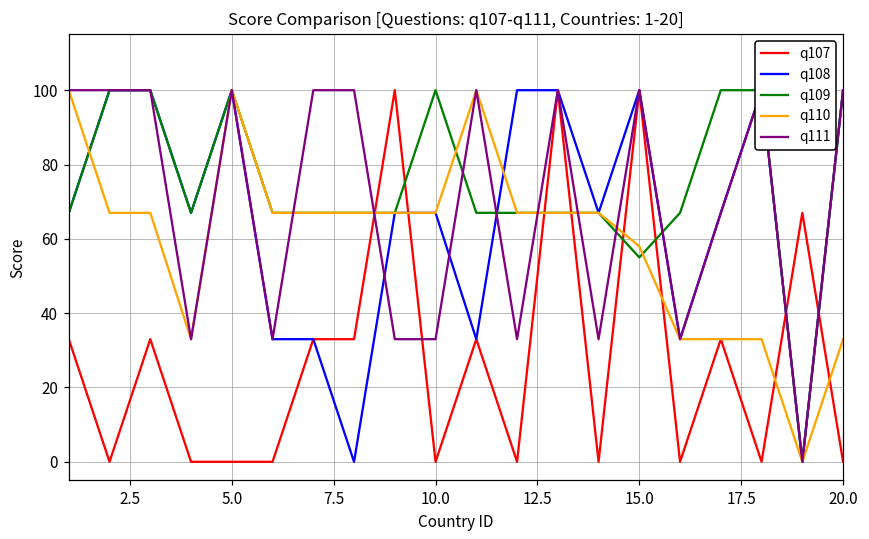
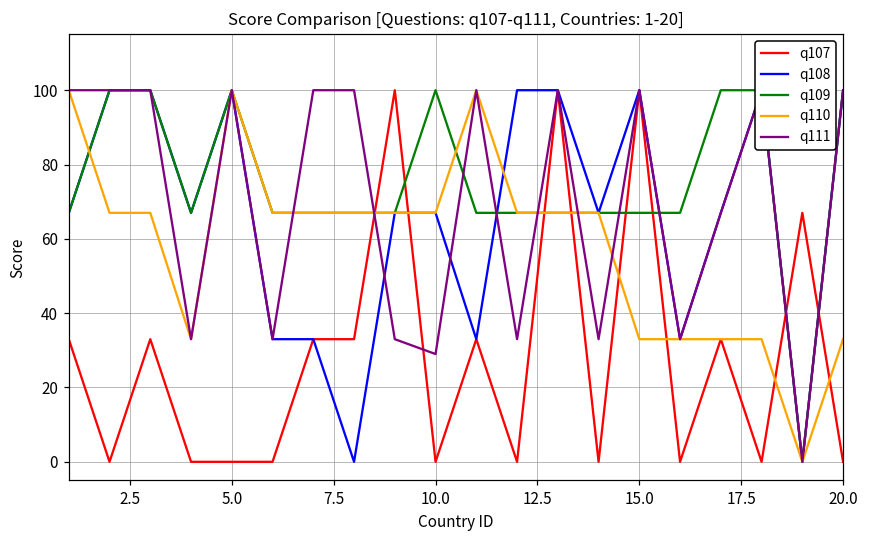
  {
    "q107": {
      "5.0": 0,
      "10.0": 0,
      "20.0": 0
    },
    "q109": {
      "10.0": 100,
-     "15.0": 55
+     "15.0": 67
    },
    "q110": {
-     "15.0": 58,
+     "15.0": 33,
      "20.0": 33
    },
    "q111": {
-     "10.0": 33
+     "10.0": 29
    }
  }
